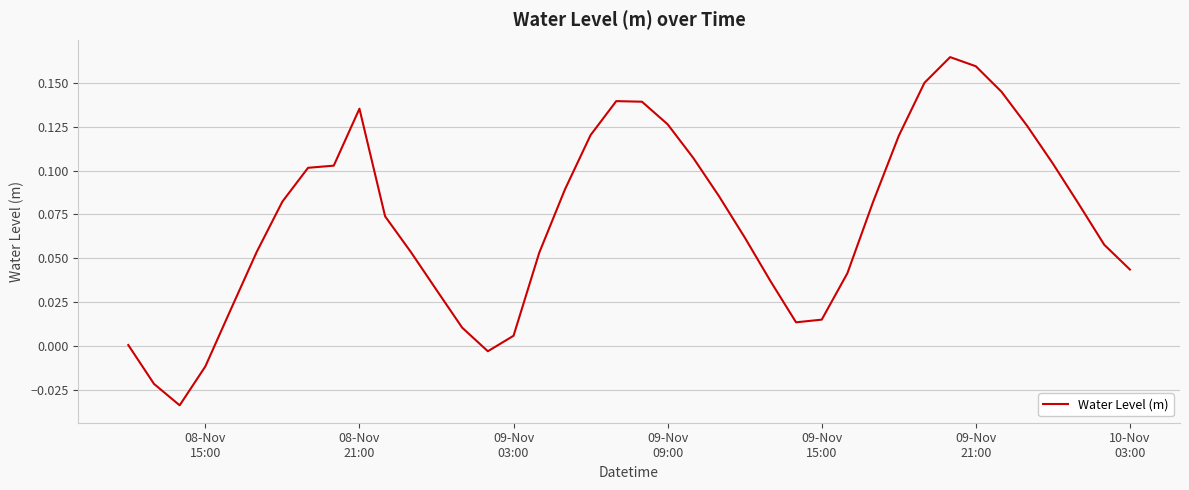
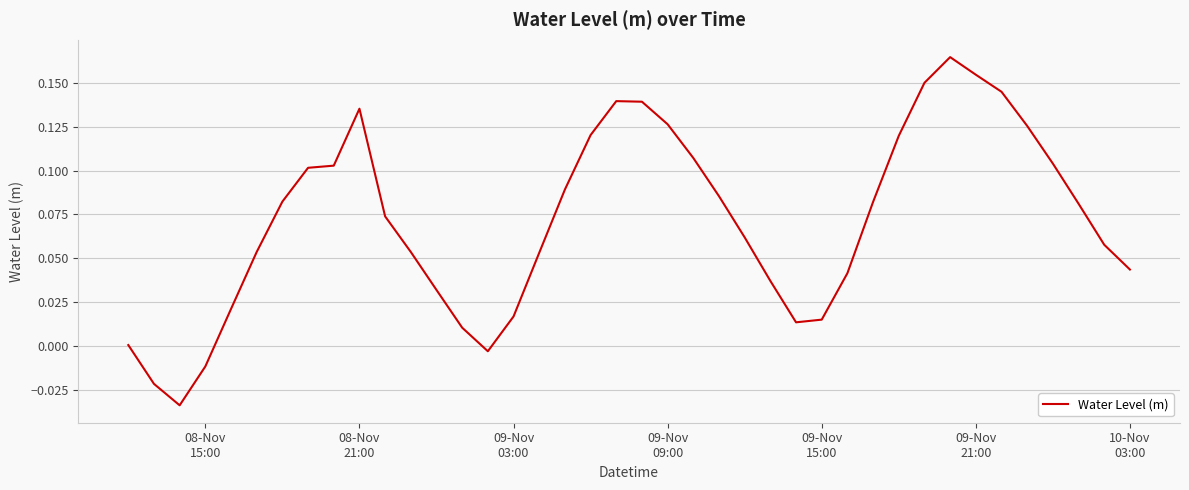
  {
    "08-Nov 15:00": -0.011,
    "08-Nov 21:00": 0.135,
-   "09-Nov 03:00": 0.006,
+   "09-Nov 03:00": 0.017,
    "09-Nov 09:00": 0.126,
    "09-Nov 15:00": 0.015,
-   "09-Nov 21:00": 0.159,
+   "09-Nov 21:00": 0.155,
    "10-Nov 03:00": 0.044
  }
